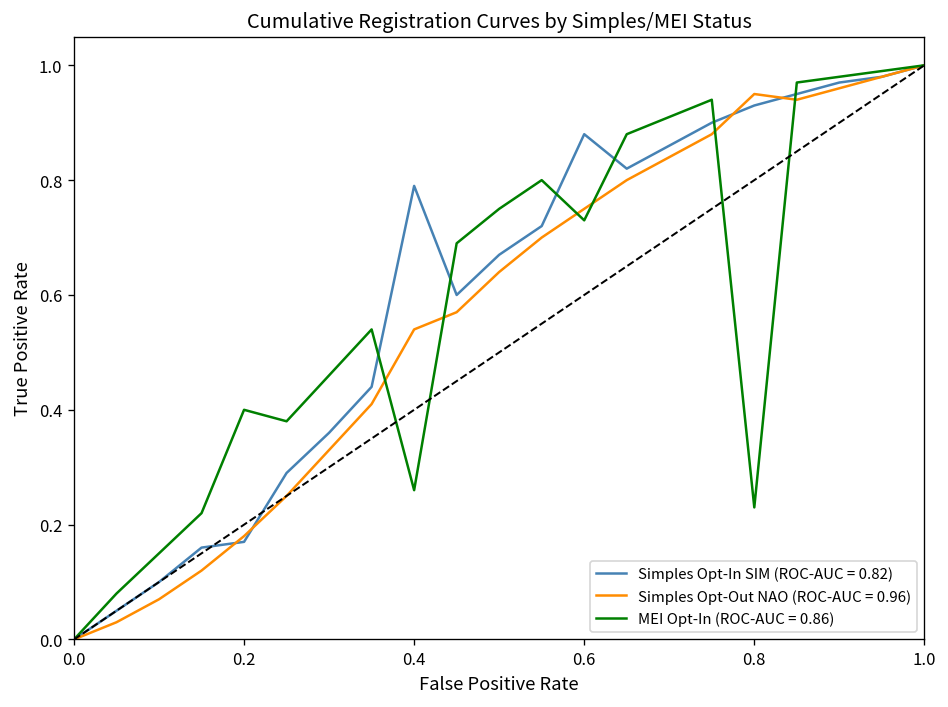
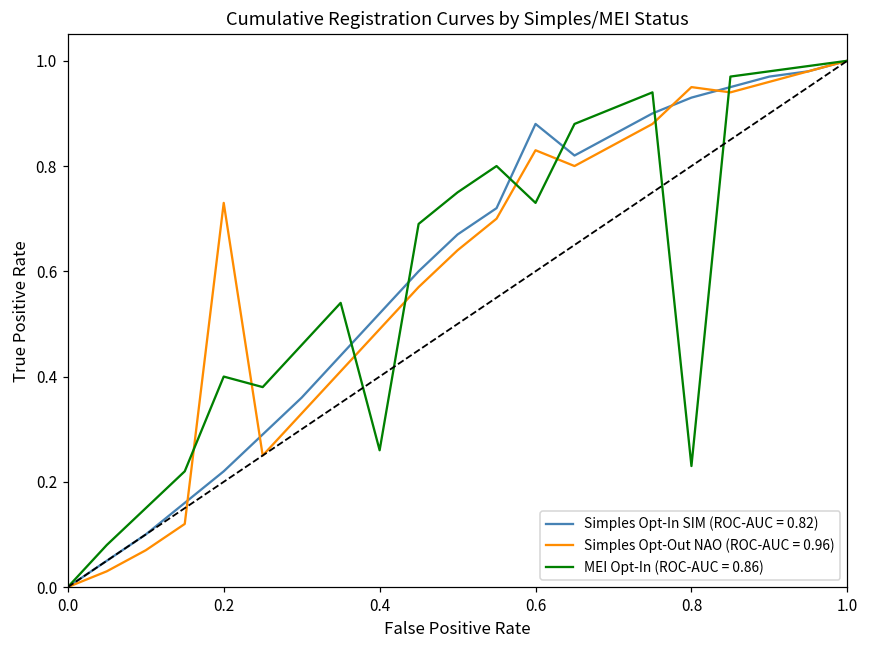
  {
    "Simples Opt-In SIM (ROC-AUC = 0.82)": {
-     "0.2": 0.17,
-     "0.4": 0.79,
+     "0.2": 0.22,
+     "0.4": 0.52,
      "0.6": 0.88,
      "0.8": 0.93
    },
    "Simples Opt-Out NAO (ROC-AUC = 0.96)": {
-     "0.2": 0.18,
-     "0.4": 0.54,
-     "0.6": 0.75,
+     "0.2": 0.73,
+     "0.4": 0.49,
+     "0.6": 0.83,
      "0.8": 0.95
    },
    "MEI Opt-In (ROC-AUC = 0.86)": {
      "0.2": 0.40,
      "0.4": 0.26,
      "0.6": 0.73,
      "0.8": 0.23
    }
  }
